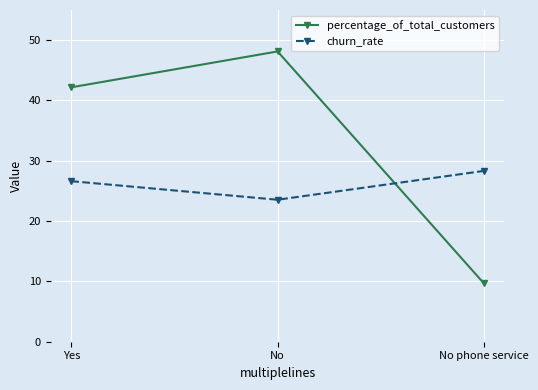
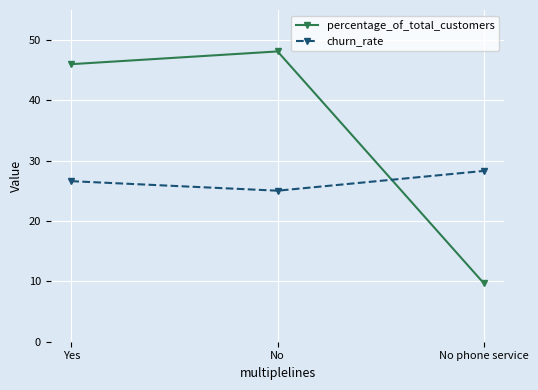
  {
    "percentage_of_total_customers": {
-     "Yes": 42,
+     "Yes": 46,
      "No": 48,
      "No phone service": 10
    },
    "churn_rate": {
      "Yes": 27,
-     "No": 24,
+     "No": 25,
      "No phone service": 28
    }
  }
